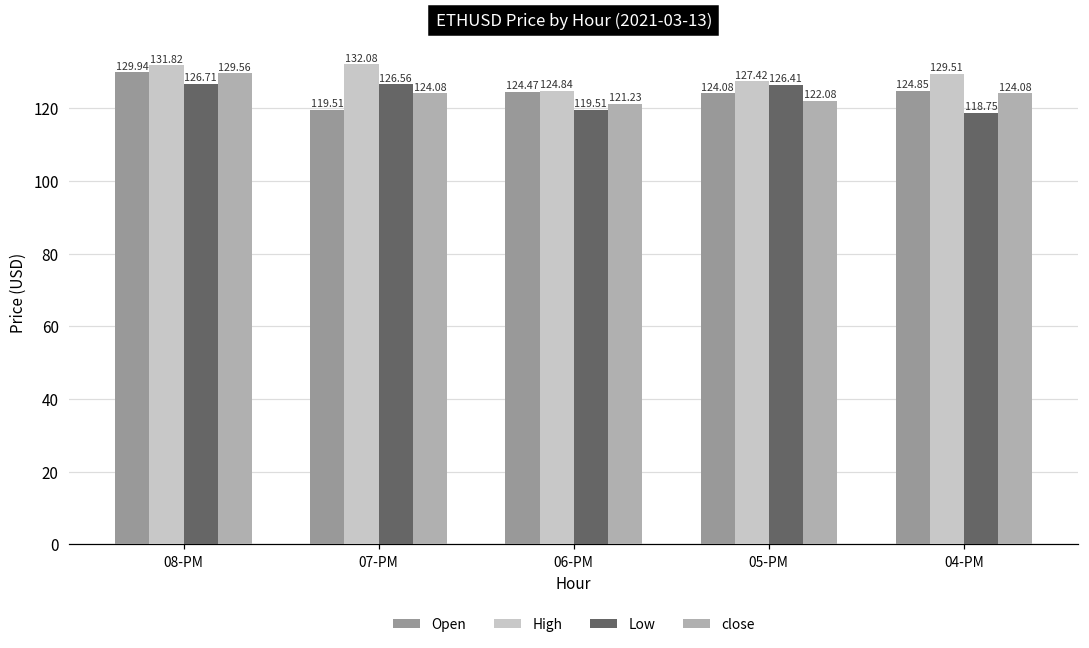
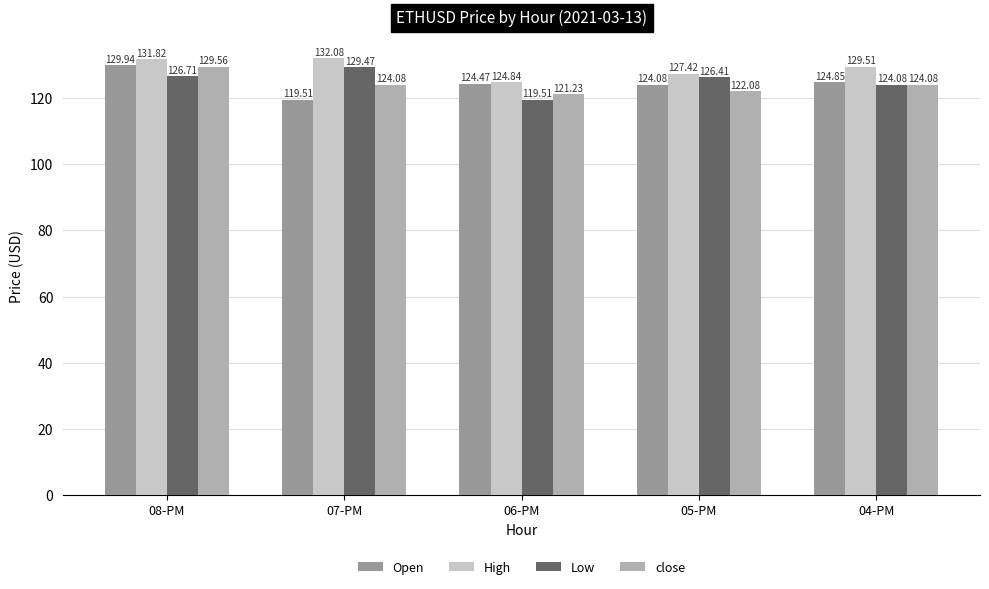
  {
    "Low": {
      "08-PM": 126.71,
-     "07-PM": 126.56,
+     "07-PM": 129.47,
      "06-PM": 119.51,
      "05-PM": 126.41,
-     "04-PM": 118.75
+     "04-PM": 124.08
    }
  }
